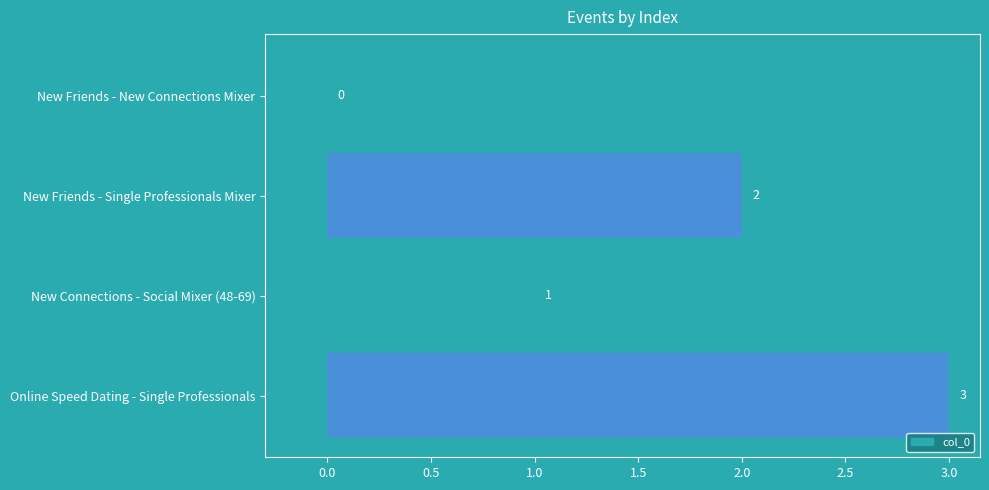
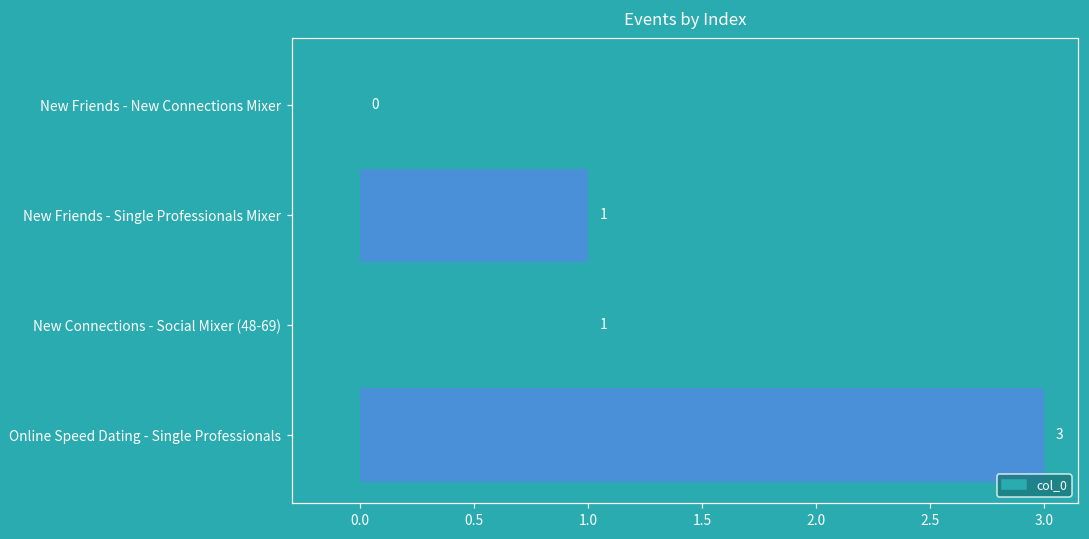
  {
    "New Friends - New Connections Mixer": 0,
-   "New Friends - Single Professionals Mixer": 2,
+   "New Friends - Single Professionals Mixer": 1,
    "New Connections - Social Mixer (48-69)": 1,
    "Online Speed Dating - Single Professionals": 3
  }
